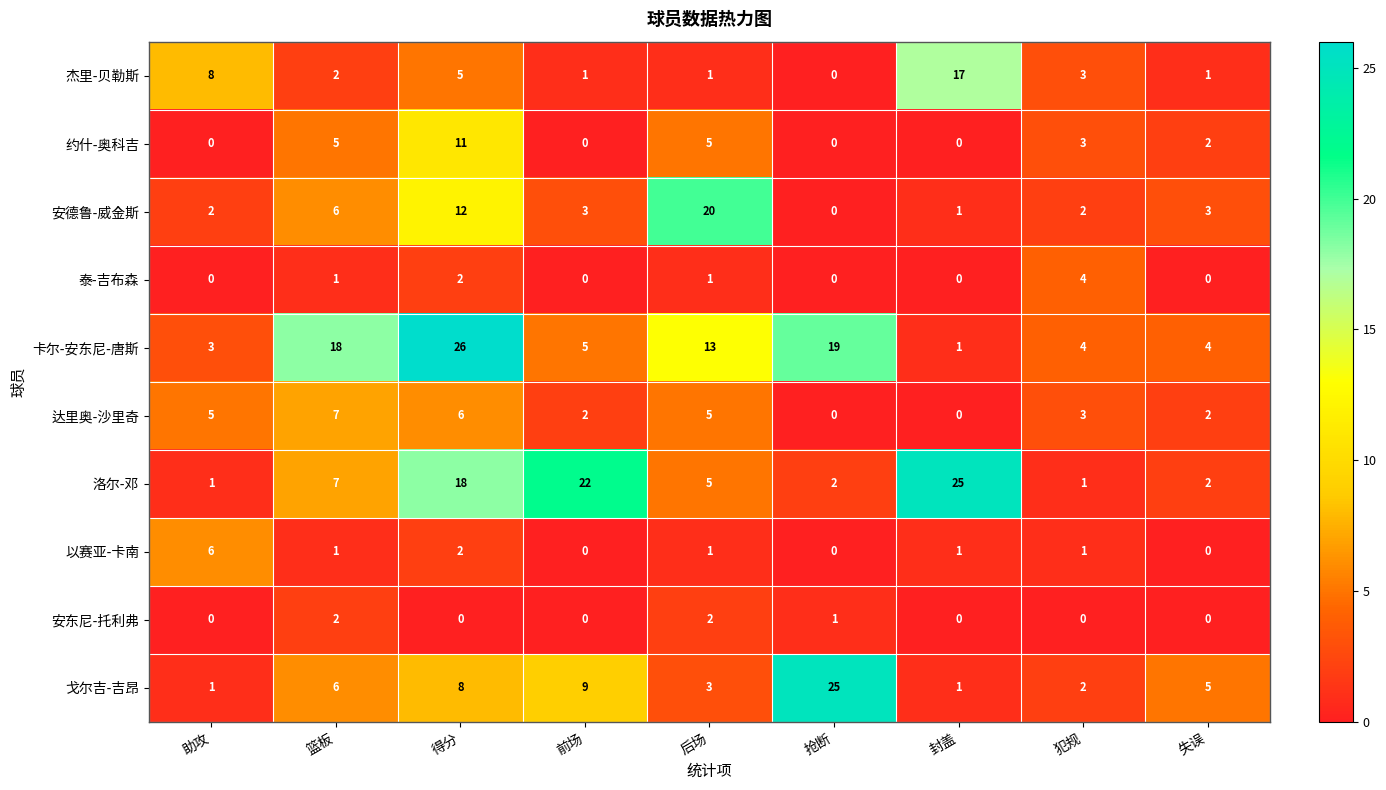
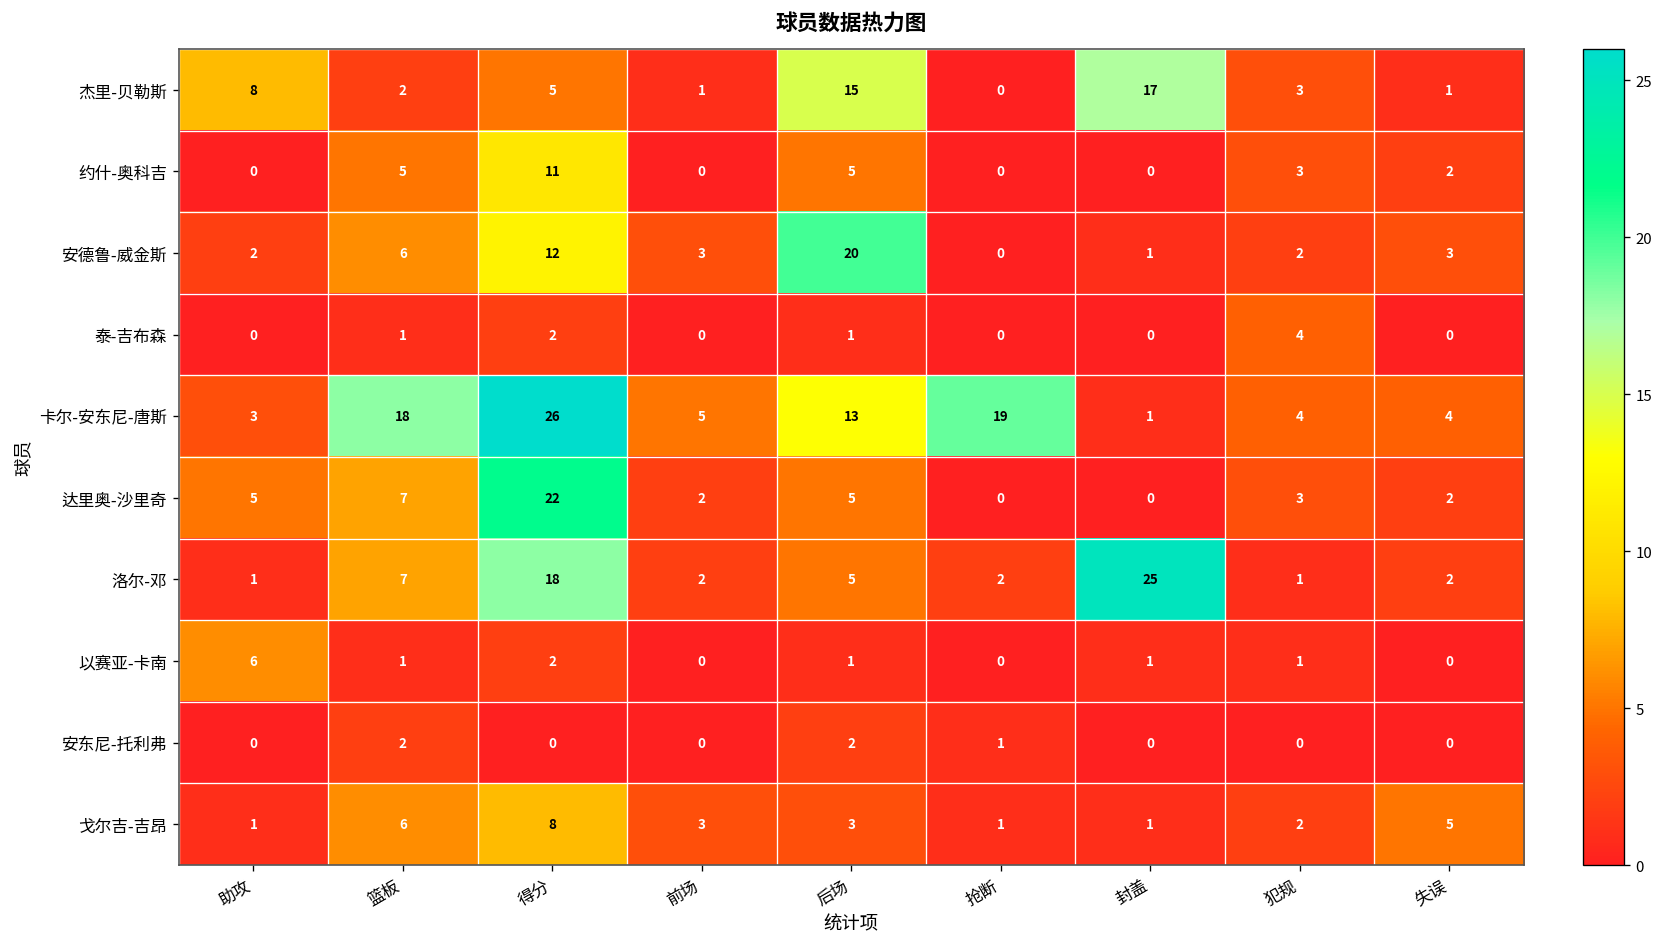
  {
    "杰里-贝勒斯": {
      "助攻": 8,
      "篮板": 2,
      "得分": 5,
      "前场": 1,
-     "后场": 1,
+     "后场": 15,
      "抢断": 0,
      "封盖": 17,
      "犯规": 3,
      "失误": 1
    },
    "约什-奥科吉": {
      "助攻": 0,
      "篮板": 5,
      "得分": 11,
      "前场": 0,
      "后场": 5,
      "抢断": 0,
      "封盖": 0,
      "犯规": 3,
      "失误": 2
    },
    "安德鲁-威金斯": {
      "助攻": 2,
      "篮板": 6,
      "得分": 12,
      "前场": 3,
      "后场": 20,
      "抢断": 0,
      "封盖": 1,
      "犯规": 2,
      "失误": 3
    },
    "泰-吉布森": {
      "助攻": 0,
      "篮板": 1,
      "得分": 2,
      "前场": 0,
      "后场": 1,
      "抢断": 0,
      "封盖": 0,
      "犯规": 4,
      "失误": 0
    },
    "卡尔-安东尼-唐斯": {
      "助攻": 3,
      "篮板": 18,
      "得分": 26,
      "前场": 5,
      "后场": 13,
      "抢断": 19,
      "封盖": 1,
      "犯规": 4,
      "失误": 4
    },
    "达里奥-沙里奇": {
      "助攻": 5,
      "篮板": 7,
-     "得分": 6,
+     "得分": 22,
      "前场": 2,
      "后场": 5,
      "抢断": 0,
      "封盖": 0,
      "犯规": 3,
      "失误": 2
    },
    "洛尔-邓": {
      "助攻": 1,
      "篮板": 7,
      "得分": 18,
-     "前场": 22,
+     "前场": 2,
      "后场": 5,
      "抢断": 2,
      "封盖": 25,
      "犯规": 1,
      "失误": 2
    },
    "以赛亚-卡南": {
      "助攻": 6,
      "篮板": 1,
      "得分": 2,
      "前场": 0,
      "后场": 1,
      "抢断": 0,
      "封盖": 1,
      "犯规": 1,
      "失误": 0
    },
    "安东尼-托利弗": {
      "助攻": 0,
      "篮板": 2,
      "得分": 0,
      "前场": 0,
      "后场": 2,
      "抢断": 1,
      "封盖": 0,
      "犯规": 0,
      "失误": 0
    },
    "戈尔吉-吉昂": {
      "助攻": 1,
      "篮板": 6,
      "得分": 8,
-     "前场": 9,
+     "前场": 3,
      "后场": 3,
-     "抢断": 25,
+     "抢断": 1,
      "封盖": 1,
      "犯规": 2,
      "失误": 5
    }
  }
